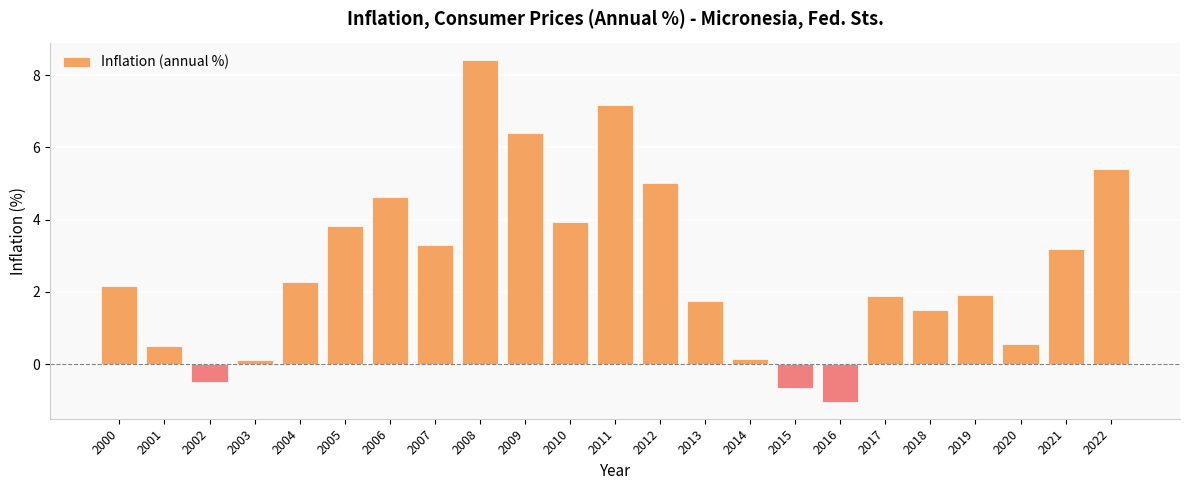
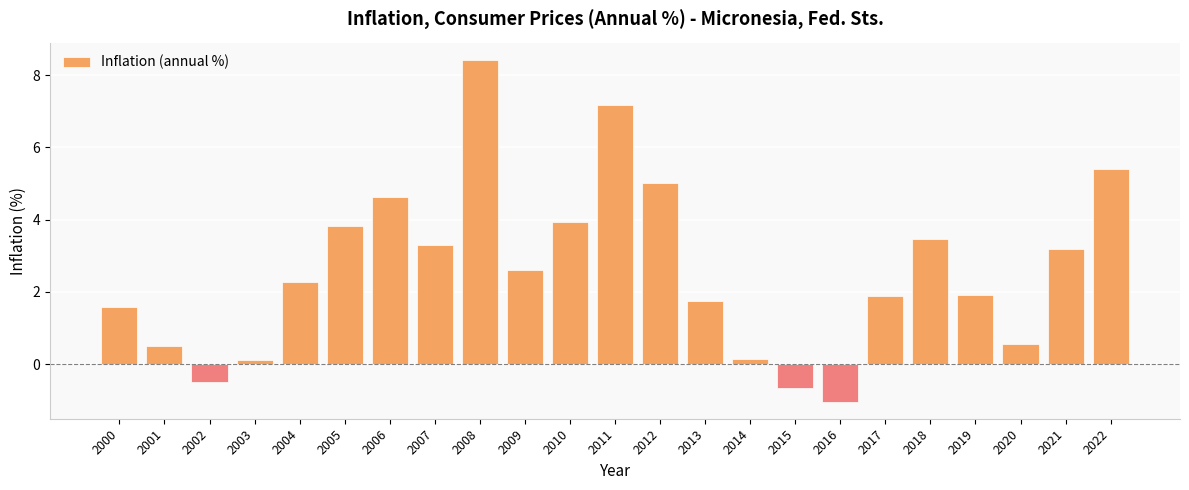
  {
-   "2000": 2.2,
+   "2000": 1.6,
    "2001": 0.5,
    "2002": -0.5,
    "2003": 0.1,
    "2004": 2.3,
    "2005": 3.8,
    "2006": 4.6,
    "2007": 3.3,
    "2008": 8.4,
-   "2009": 6.4,
+   "2009": 2.6,
    "2010": 3.9,
    "2011": 7.2,
    "2012": 5.0,
    "2013": 1.8,
    "2014": 0.1,
    "2015": -0.7,
    "2016": -1.0,
    "2017": 1.9,
-   "2018": 1.5,
+   "2018": 3.5,
    "2019": 1.9,
    "2020": 0.6,
    "2021": 3.2,
    "2022": 5.4
  }
